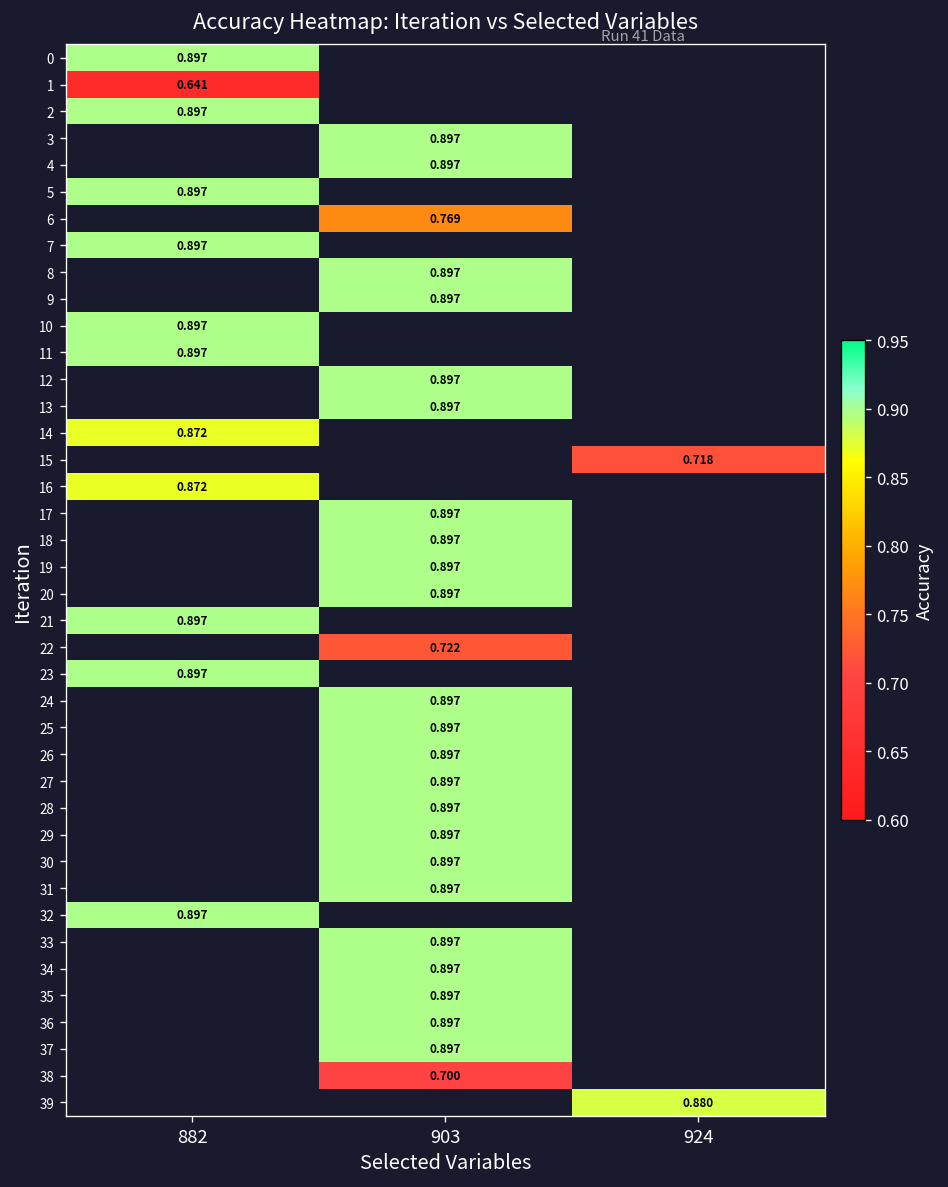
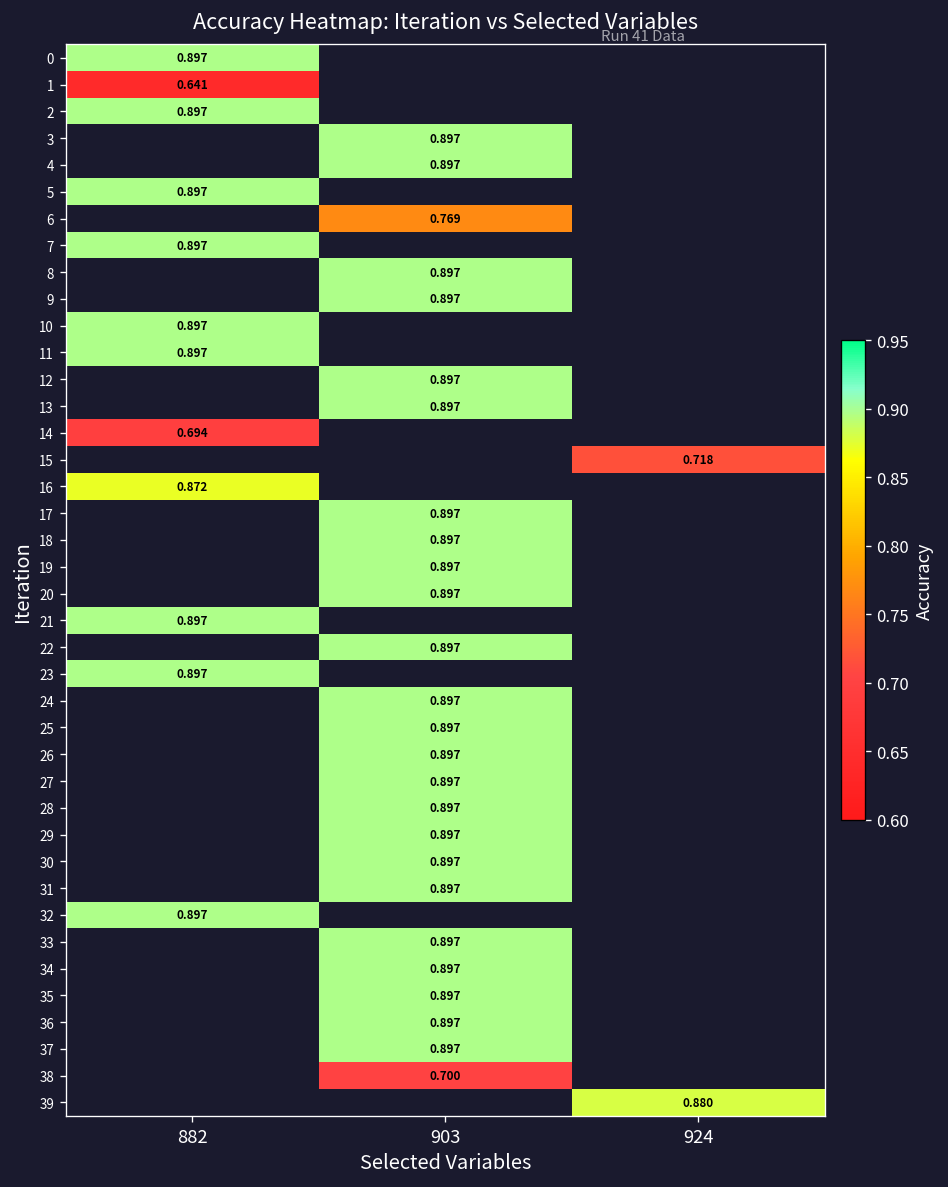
  {
    "0": {
      "882": 0.897
    },
    "1": {
      "882": 0.641
    },
    "2": {
      "882": 0.897
    },
    "3": {
      "903": 0.897
    },
    "4": {
      "903": 0.897
    },
    "5": {
      "882": 0.897
    },
    "6": {
      "903": 0.769
    },
    "7": {
      "882": 0.897
    },
    "8": {
      "903": 0.897
    },
    "9": {
      "903": 0.897
    },
    "10": {
      "882": 0.897
    },
    "11": {
      "882": 0.897
    },
    "12": {
      "903": 0.897
    },
    "13": {
      "903": 0.897
    },
    "14": {
-     "882": 0.872
+     "882": 0.694
    },
    "15": {
      "924": 0.718
    },
    "16": {
      "882": 0.872
    },
    "17": {
      "903": 0.897
    },
    "18": {
      "903": 0.897
    },
    "19": {
      "903": 0.897
    },
    "20": {
      "903": 0.897
    },
    "21": {
      "882": 0.897
    },
    "22": {
-     "903": 0.722
+     "903": 0.897
    },
    "23": {
      "882": 0.897
    },
    "24": {
      "903": 0.897
    },
    "25": {
      "903": 0.897
    },
    "26": {
      "903": 0.897
    },
    "27": {
      "903": 0.897
    },
    "28": {
      "903": 0.897
    },
    "29": {
      "903": 0.897
    },
    "30": {
      "903": 0.897
    },
    "31": {
      "903": 0.897
    },
    "32": {
      "882": 0.897
    },
    "33": {
      "903": 0.897
    },
    "34": {
      "903": 0.897
    },
    "35": {
      "903": 0.897
    },
    "36": {
      "903": 0.897
    },
    "37": {
      "903": 0.897
    },
    "38": {
      "903": 0.700
    },
    "39": {
      "924": 0.880
    }
  }
